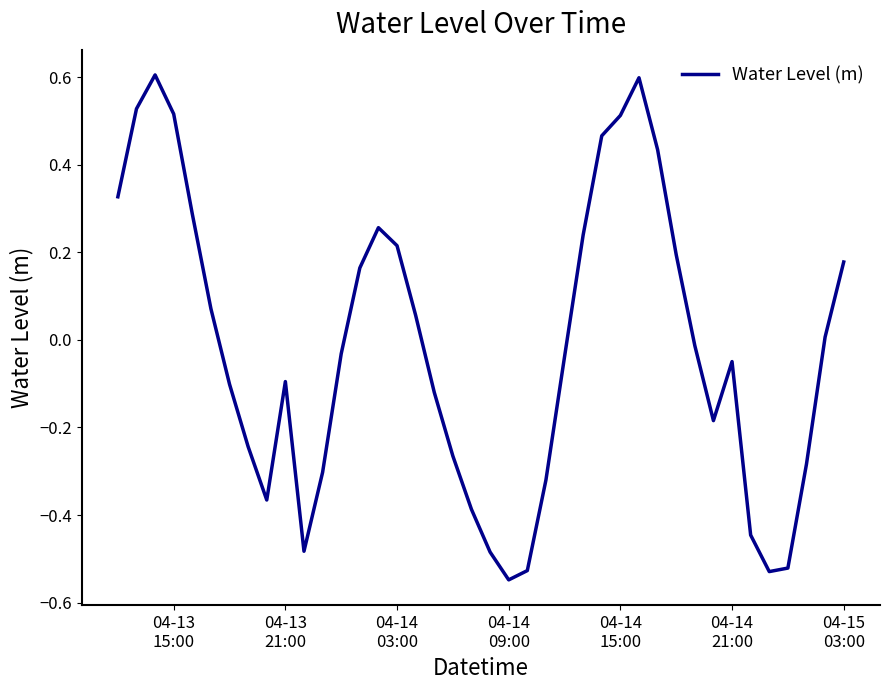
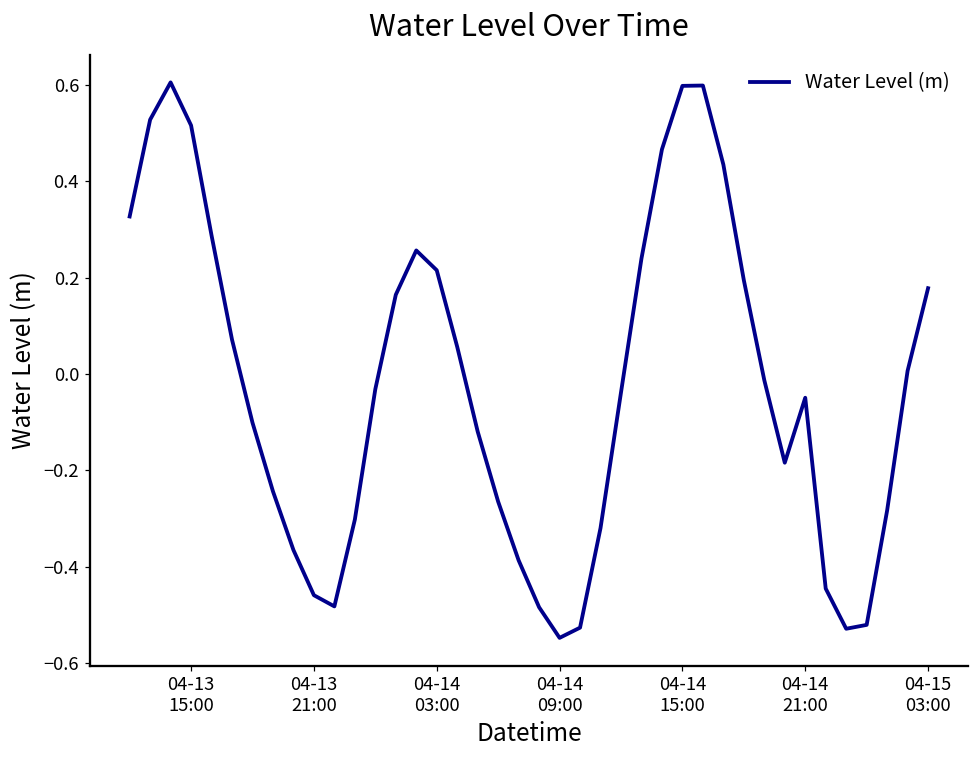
  {
    "04-13 15:00": 0.52,
-   "04-13 21:00": -0.10,
+   "04-13 21:00": -0.46,
    "04-14 03:00": 0.22,
    "04-14 09:00": -0.55,
-   "04-14 15:00": 0.51,
+   "04-14 15:00": 0.60,
    "04-14 21:00": -0.05,
    "04-15 03:00": 0.18
  }
